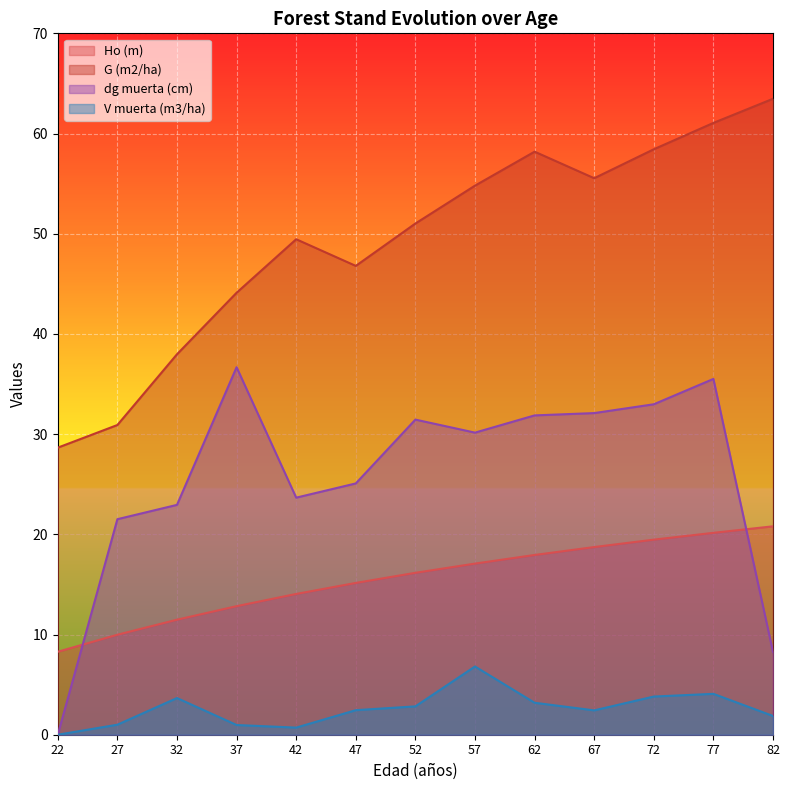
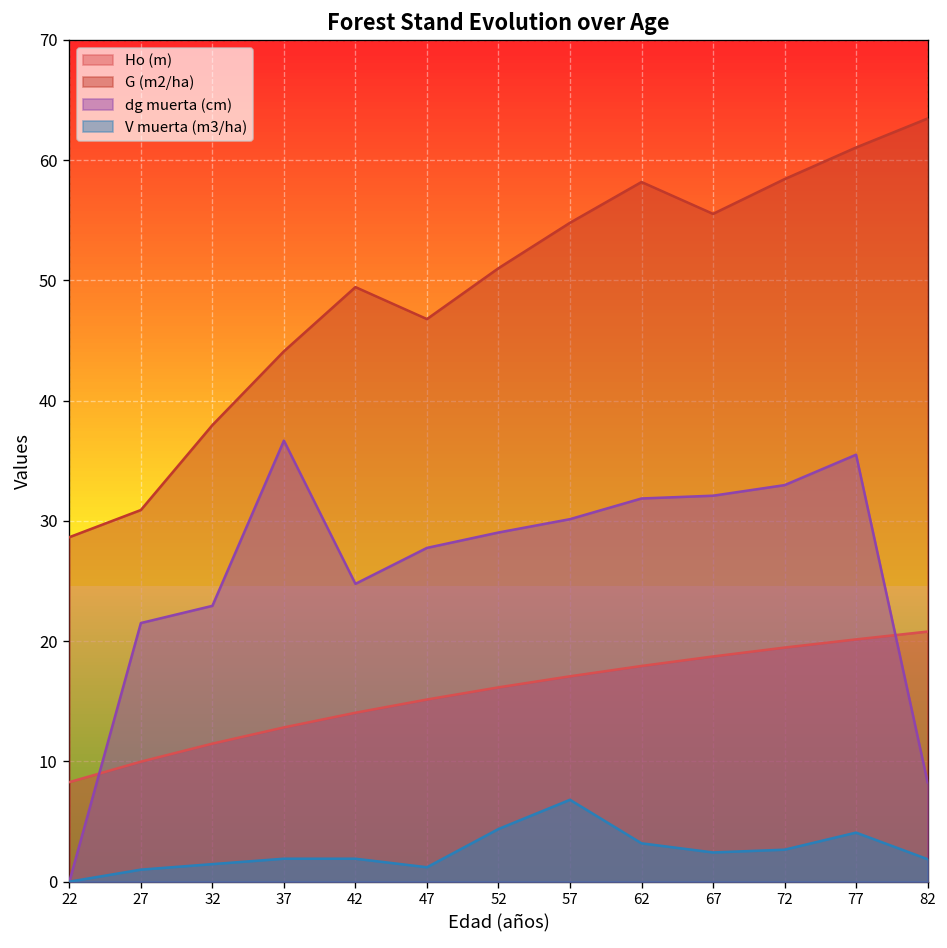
  {
    "dg muerta (cm)": {
      "27": 21.5,
      "32": 22.9,
      "37": 36.7,
-     "42": 23.7,
-     "47": 25.1,
-     "52": 31.5,
+     "42": 24.8,
+     "47": 27.8,
+     "52": 29.0,
      "57": 30.2,
      "62": 31.9,
      "67": 32.1,
      "72": 33.0,
      "77": 35.5,
      "82": 8.3
    },
    "V muerta (m3/ha)": {
      "27": 1.0,
-     "32": 3.7,
-     "37": 1.0,
-     "42": 0.7,
-     "47": 2.5,
-     "52": 2.8,
+     "32": 1.5,
+     "37": 1.9,
+     "42": 1.9,
+     "47": 1.2,
+     "52": 4.4,
      "57": 6.8,
      "62": 3.2,
      "67": 2.4,
-     "72": 3.8,
+     "72": 2.7,
      "77": 4.1,
      "82": 1.9
    }
  }
